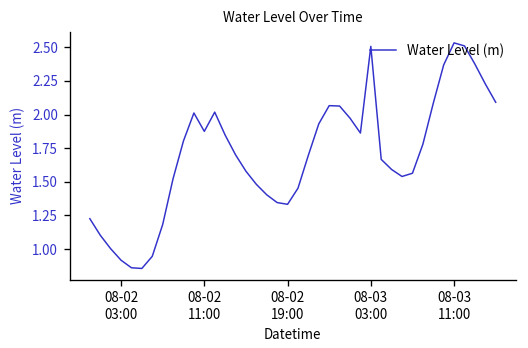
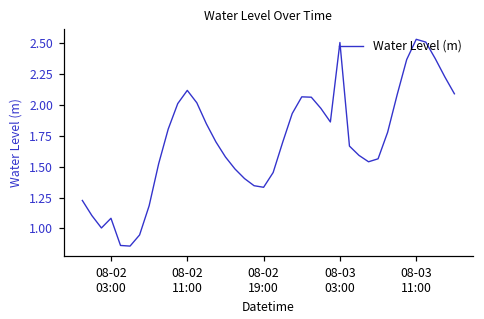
  {
-   "08-02 03:00": 0.92,
-   "08-02 11:00": 1.88,
+   "08-02 03:00": 1.08,
+   "08-02 11:00": 2.12,
    "08-02 19:00": 1.33,
    "08-03 03:00": 2.51,
    "08-03 11:00": 2.53
  }
